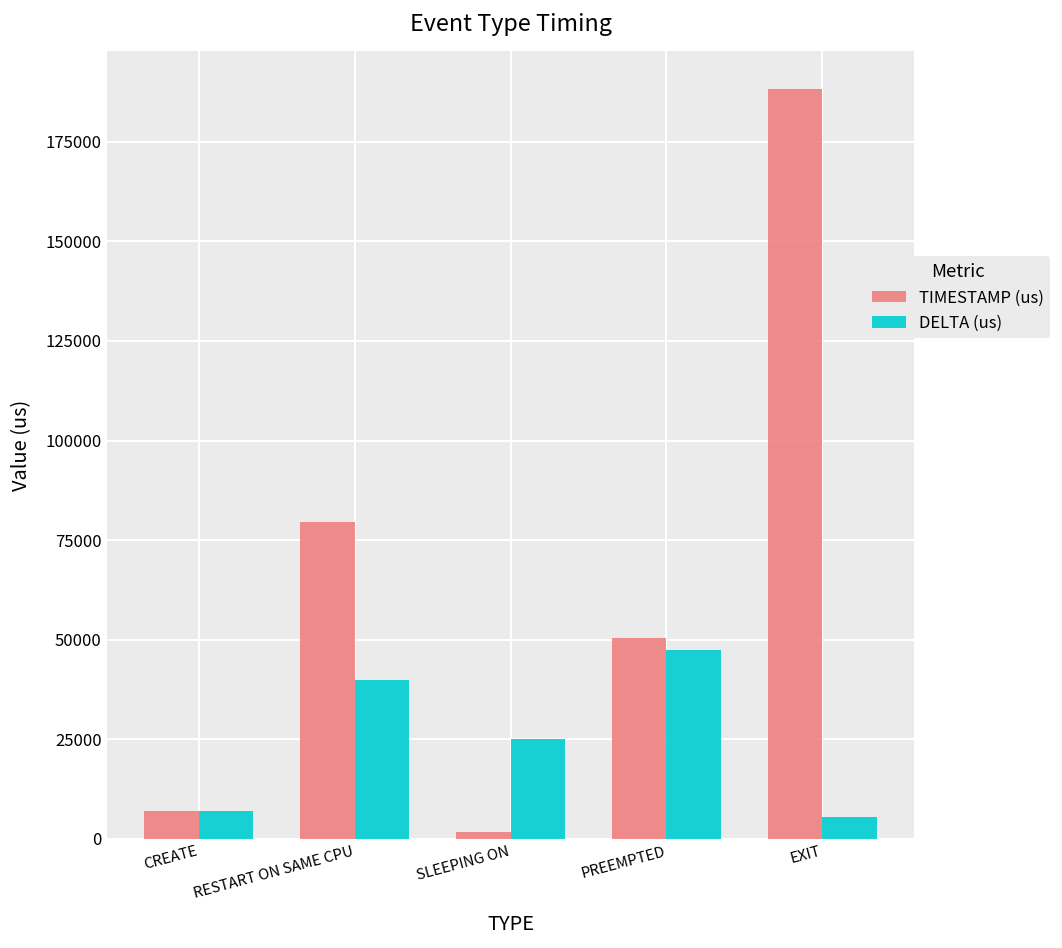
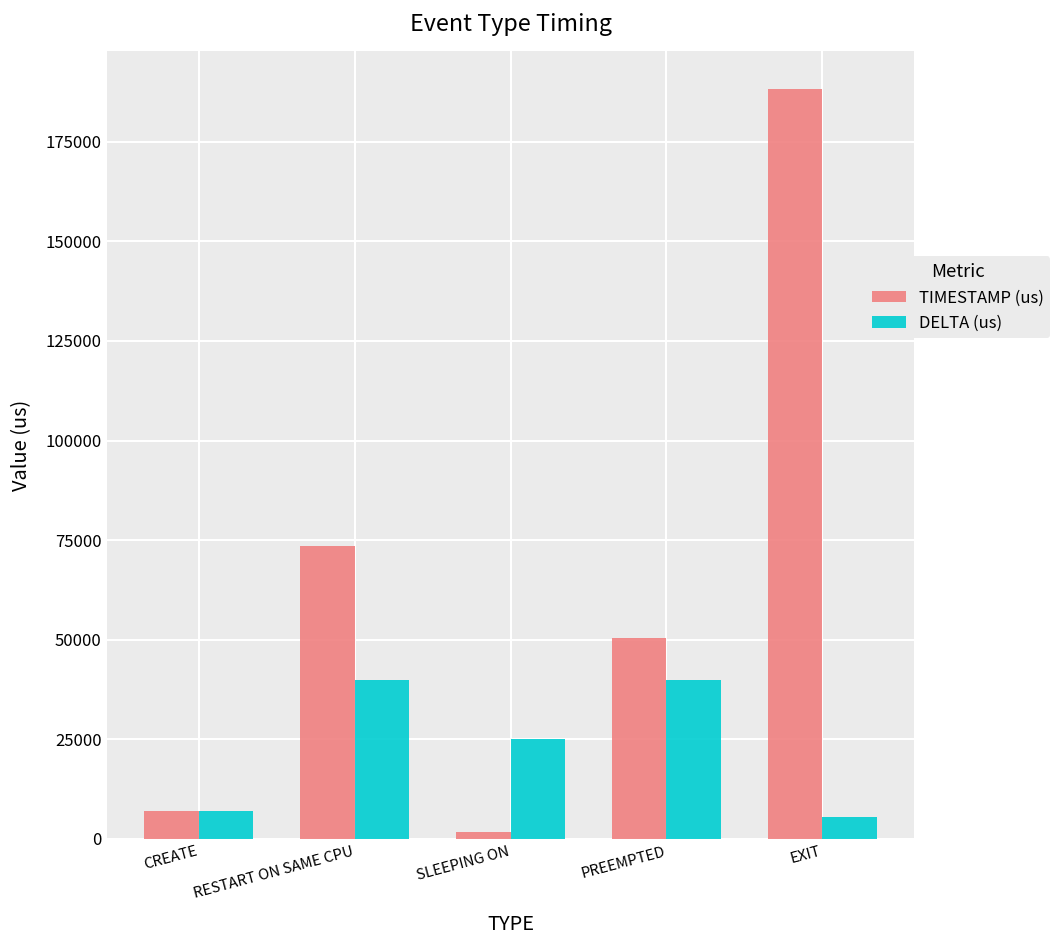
  {
    "TIMESTAMP (us)": {
      "CREATE": 7000,
-     "RESTART ON SAME CPU": 80000,
+     "RESTART ON SAME CPU": 73000,
      "SLEEPING ON": 2000,
      "PREEMPTED": 50000,
      "EXIT": 188000
    },
    "DELTA (us)": {
      "CREATE": 7000,
      "RESTART ON SAME CPU": 40000,
      "SLEEPING ON": 25000,
-     "PREEMPTED": 47000,
+     "PREEMPTED": 40000,
      "EXIT": 6000
    }
  }
